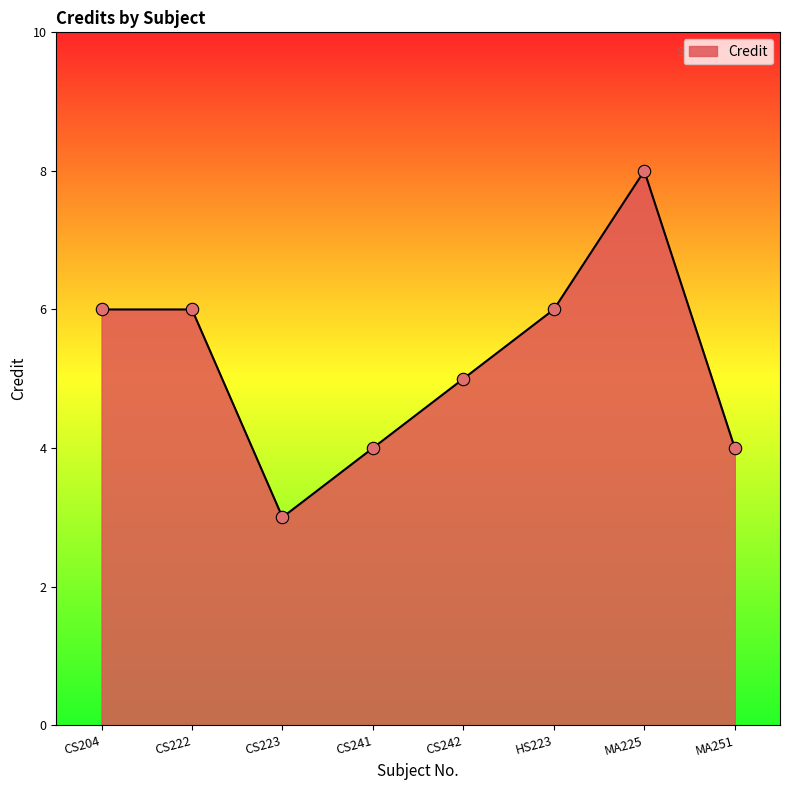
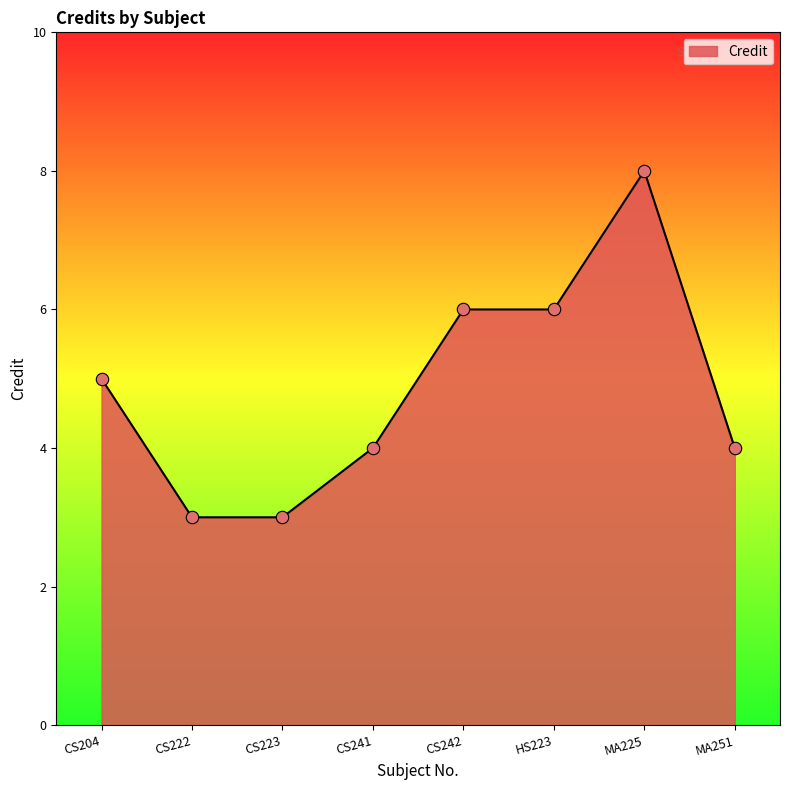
  {
-   "CS204": 6,
-   "CS222": 6,
+   "CS204": 5,
+   "CS222": 3,
    "CS223": 3,
    "CS241": 4,
-   "CS242": 5,
+   "CS242": 6,
    "HS223": 6,
    "MA225": 8,
    "MA251": 4
  }
